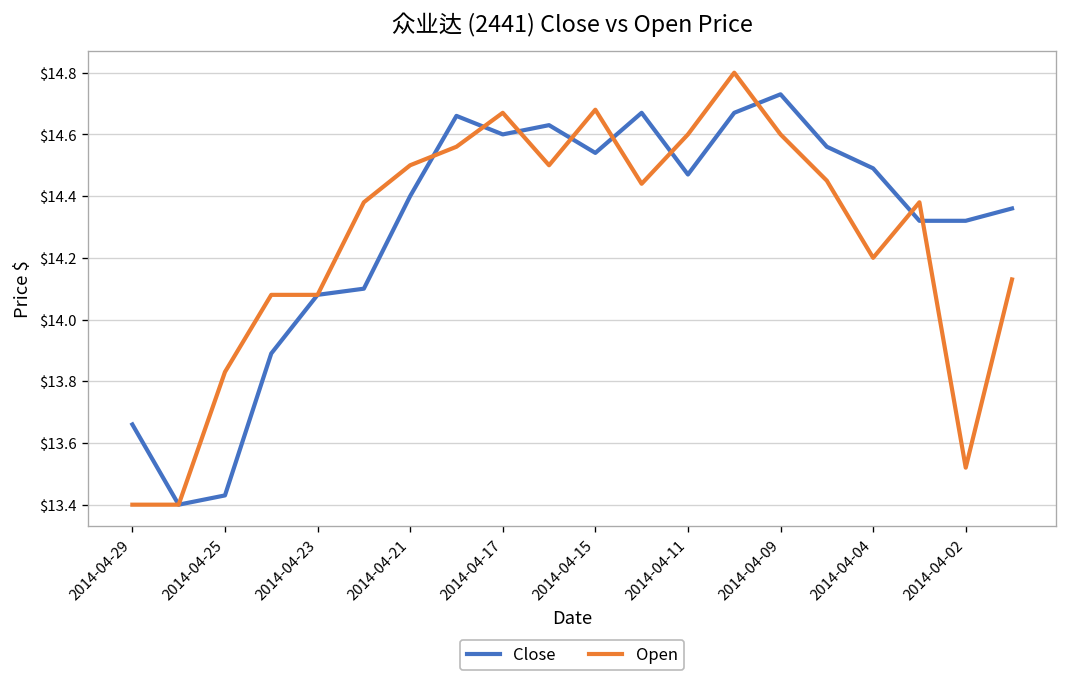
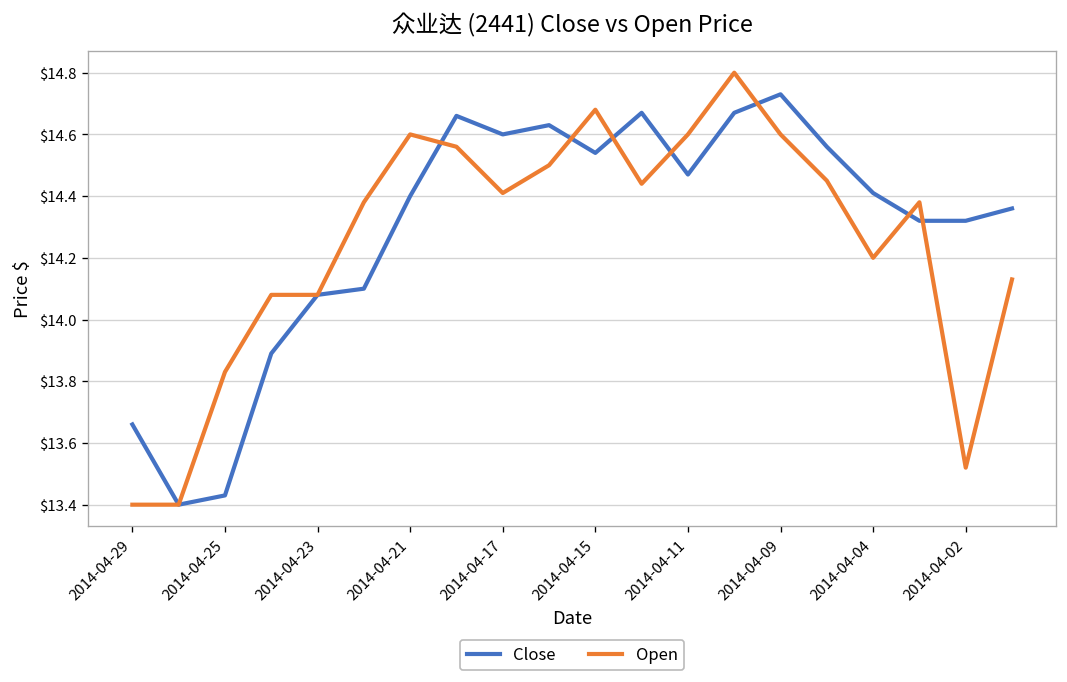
  {
    "Close": {
      "2014-04-29": "$13.66",
      "2014-04-25": "$13.43",
      "2014-04-21": "$14.40",
      "2014-04-17": "$14.60",
      "2014-04-15": "$14.54",
      "2014-04-11": "$14.47",
      "2014-04-09": "$14.73",
-     "2014-04-04": "$14.49",
+     "2014-04-04": "$14.41",
      "2014-04-02": "$14.32"
    },
    "Open": {
      "2014-04-29": "$13.40",
      "2014-04-25": "$13.83",
-     "2014-04-21": "$14.5",
-     "2014-04-17": "$14.67",
+     "2014-04-21": "$14.6",
+     "2014-04-17": "$14.41",
      "2014-04-15": "$14.68",
      "2014-04-11": "$14.60",
      "2014-04-09": "$14.60",
      "2014-04-04": "$14.20",
      "2014-04-02": "$13.52"
    }
  }
